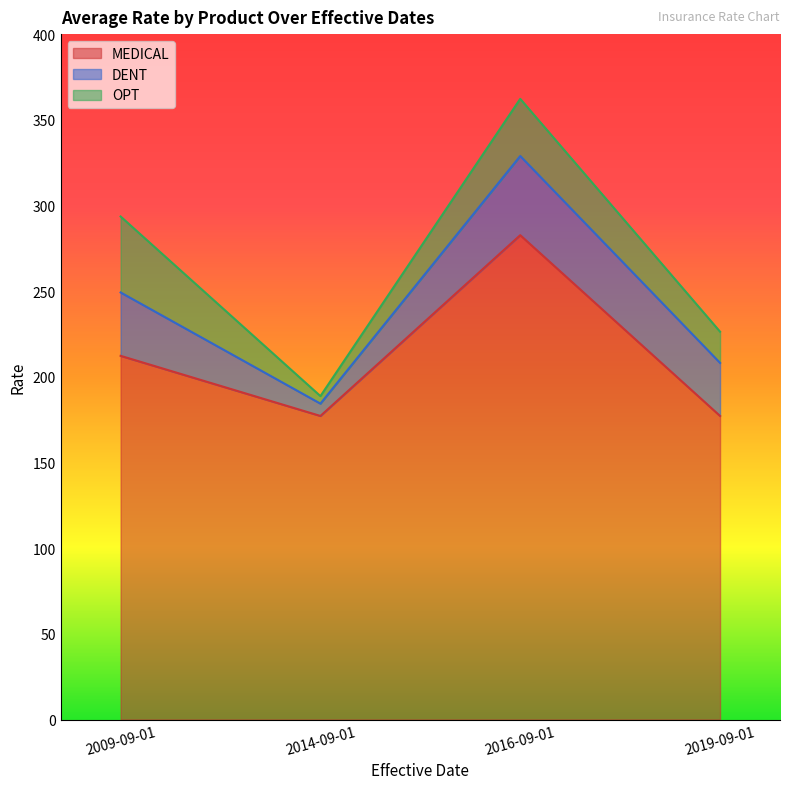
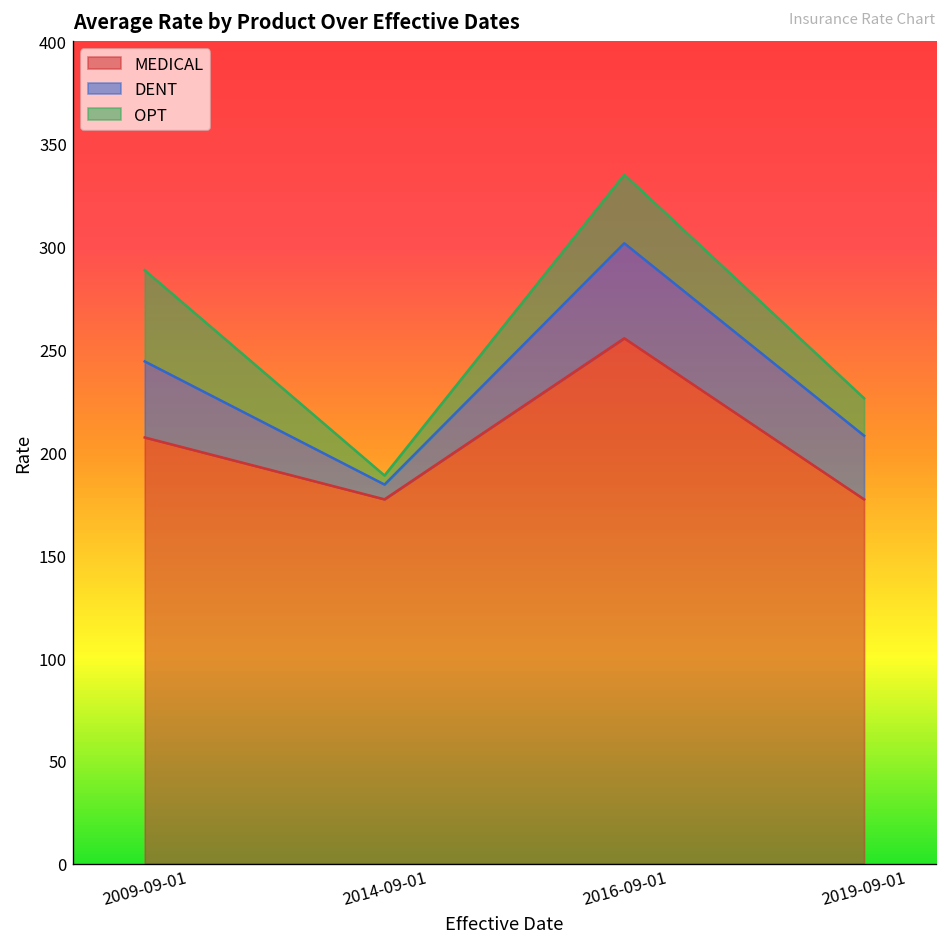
  {
    "MEDICAL": {
-     "2009-09-01": 212,
+     "2009-09-01": 207,
      "2014-09-01": 177,
-     "2016-09-01": 283,
+     "2016-09-01": 255,
      "2019-09-01": 177
    },
    "DENT": {
      "2009-09-01": 37,
      "2014-09-01": 7,
      "2016-09-01": 46,
      "2019-09-01": 31
    },
    "OPT": {
      "2009-09-01": 44,
      "2014-09-01": 4,
      "2016-09-01": 33,
      "2019-09-01": 18
    }
  }
